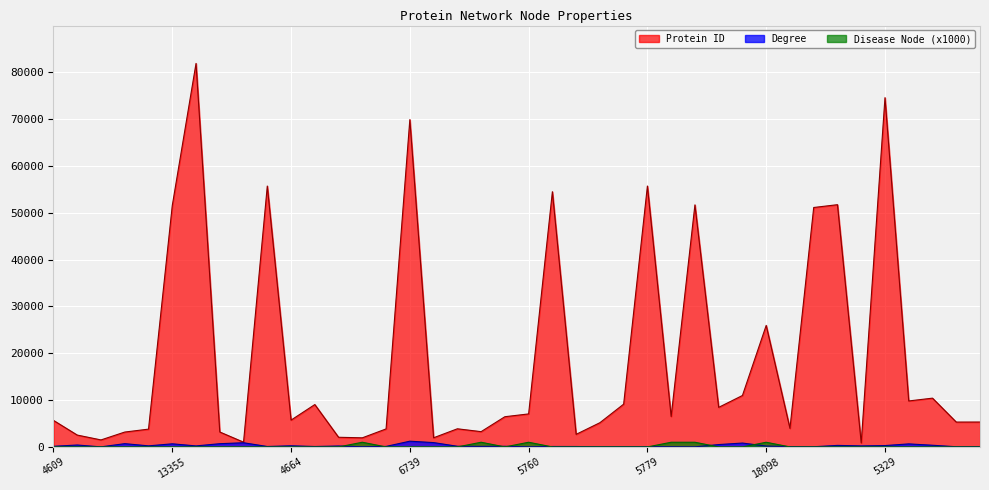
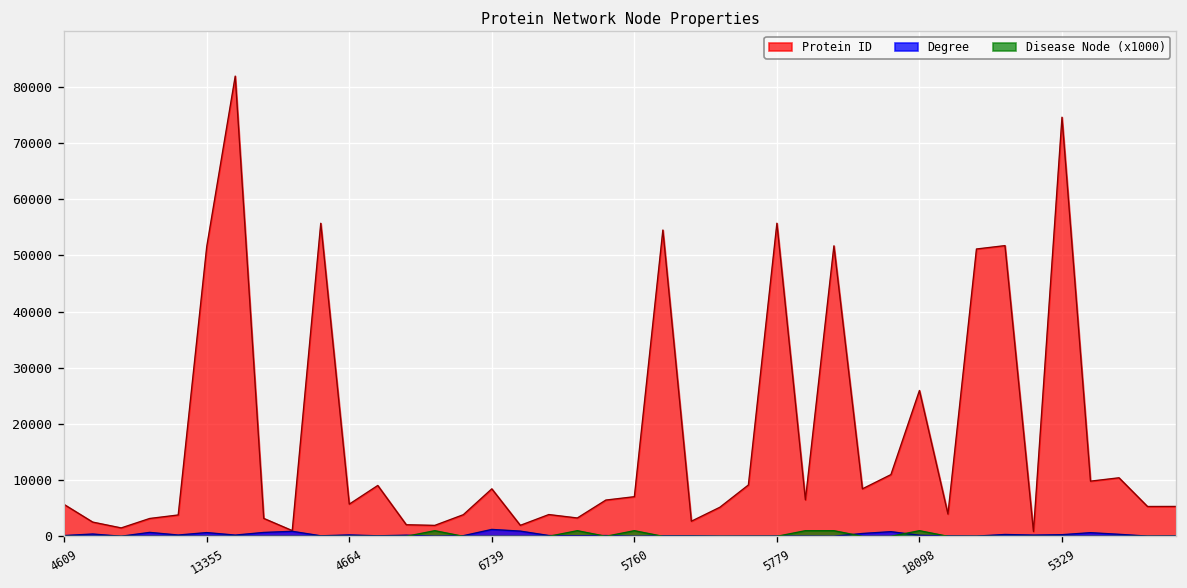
  {
    "Protein ID": {
      "4609": 6000,
      "13355": 52000,
      "4664": 6000,
-     "6739": 70000,
+     "6739": 8000,
      "5760": 7000,
      "5779": 56000,
      "18098": 26000,
      "5329": 75000
    },
    "Degree": {
      "13355": 1000,
      "6739": 1000,
      "5760": 0,
      "18098": 0
    },
    "Disease Node (x1000)": {
      "13355": 0,
      "6739": 0,
      "5760": 1000,
      "18098": 1000
    }
  }
